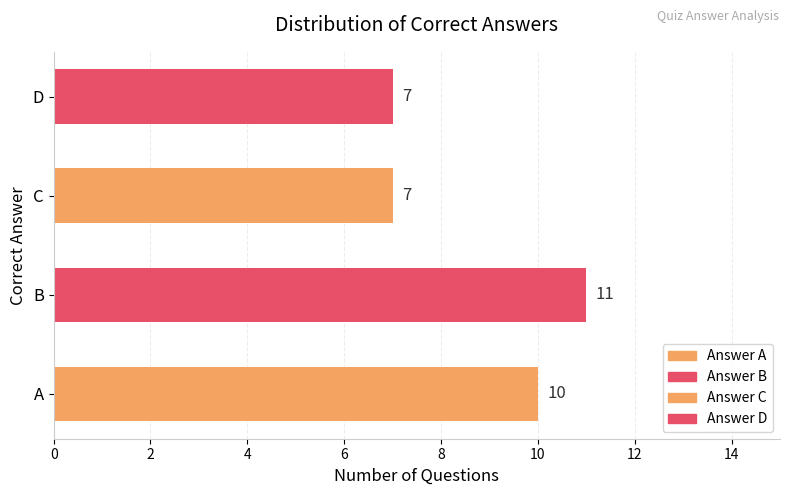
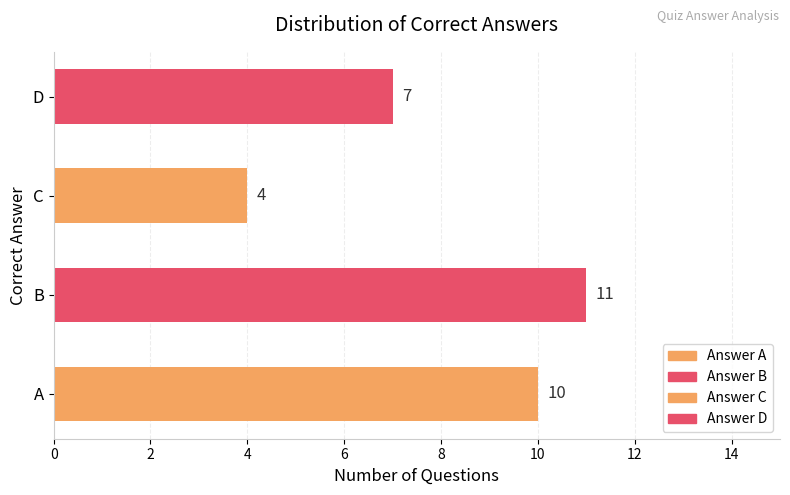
  {
    "D": 7,
-   "C": 7,
+   "C": 4,
    "B": 11,
    "A": 10
  }
